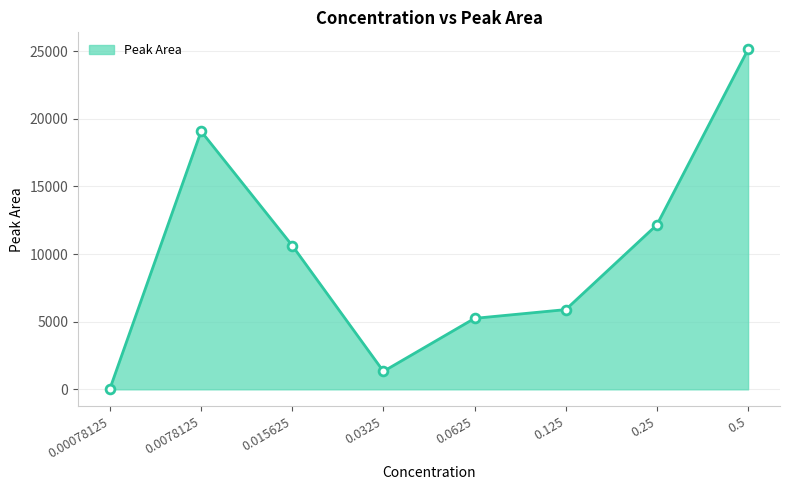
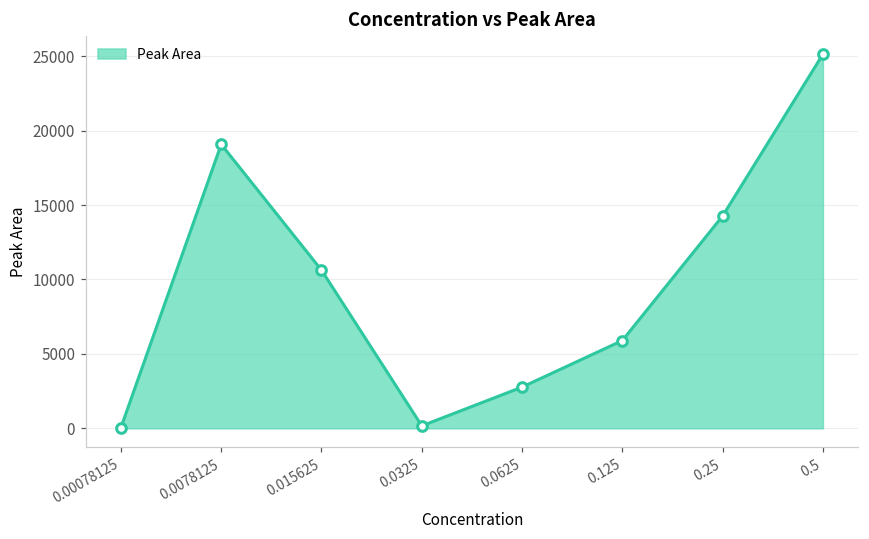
  {
    "0.00078125": 0,
    "0.0078125": 19100,
    "0.015625": 10600,
-   "0.0325": 1300,
-   "0.0625": 5200,
+   "0.0325": 200,
+   "0.0625": 2800,
    "0.125": 5900,
-   "0.25": 12200,
+   "0.25": 14300,
    "0.5": 25100
  }
